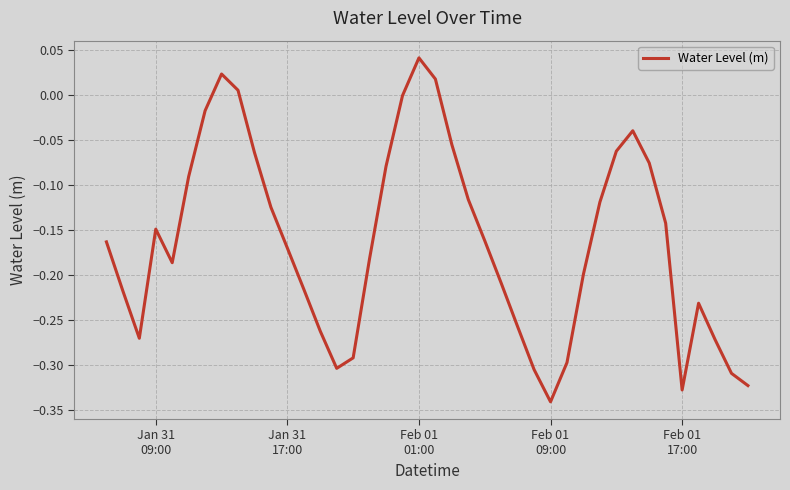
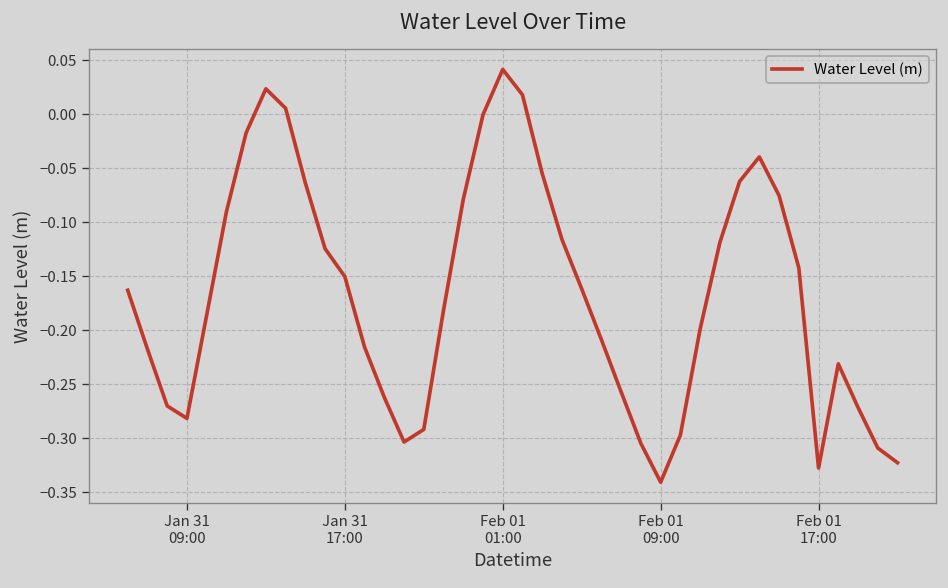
  {
-   "Jan 31 09:00": -0.15,
-   "Jan 31 17:00": -0.17,
+   "Jan 31 09:00": -0.28,
+   "Jan 31 17:00": -0.15,
    "Feb 01 01:00": 0.04,
    "Feb 01 09:00": -0.34,
    "Feb 01 17:00": -0.33
  }
